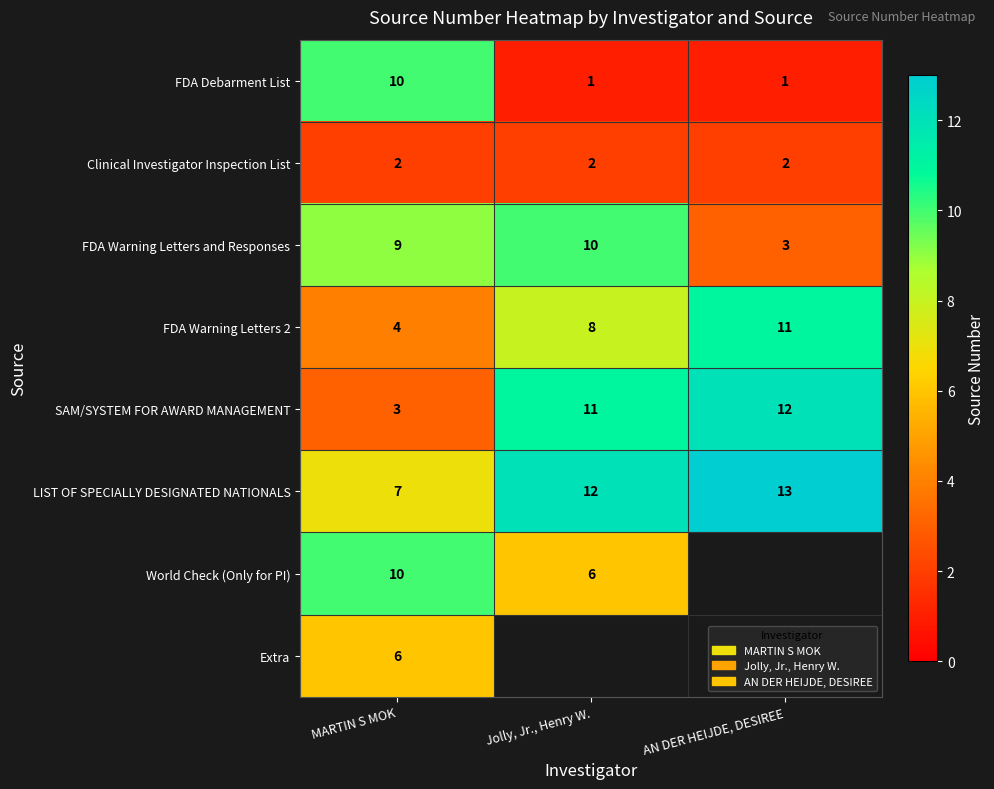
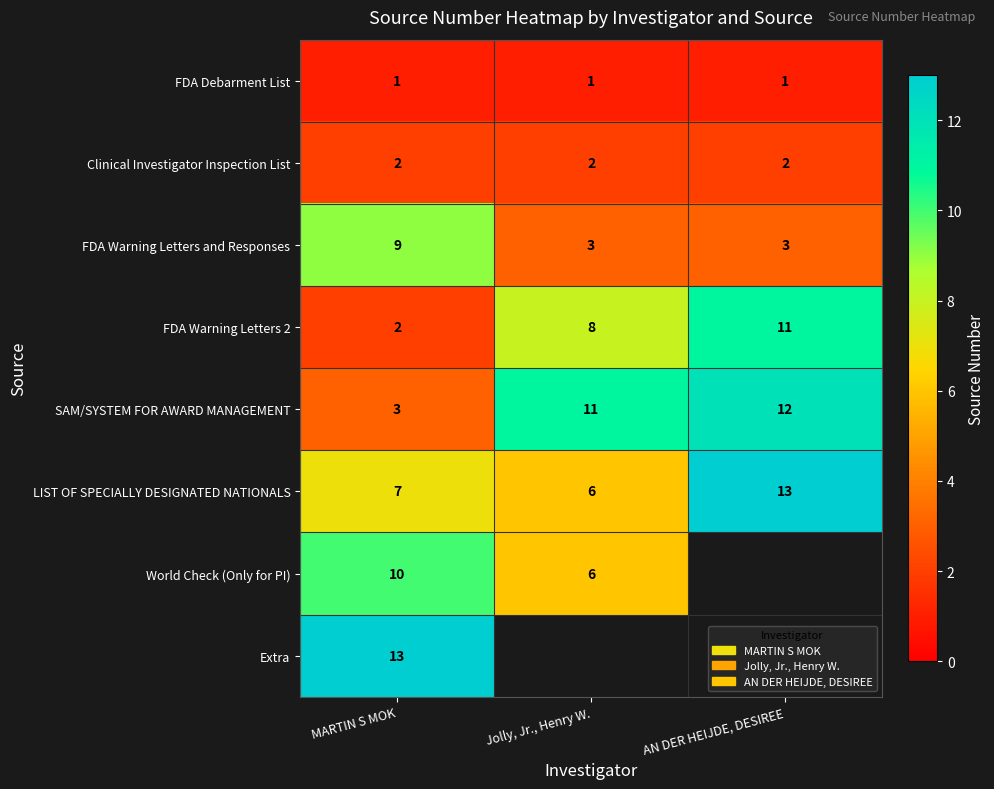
  {
    "FDA Debarment List": {
-     "MARTIN S MOK": 10,
+     "MARTIN S MOK": 1,
      "Jolly, Jr., Henry W.": 1,
      "AN DER HEIJDE, DESIREE": 1
    },
    "Clinical Investigator Inspection List": {
      "MARTIN S MOK": 2,
      "Jolly, Jr., Henry W.": 2,
      "AN DER HEIJDE, DESIREE": 2
    },
    "FDA Warning Letters and Responses": {
      "MARTIN S MOK": 9,
-     "Jolly, Jr., Henry W.": 10,
+     "Jolly, Jr., Henry W.": 3,
      "AN DER HEIJDE, DESIREE": 3
    },
    "FDA Warning Letters 2": {
-     "MARTIN S MOK": 4,
+     "MARTIN S MOK": 2,
      "Jolly, Jr., Henry W.": 8,
      "AN DER HEIJDE, DESIREE": 11
    },
    "SAM/SYSTEM FOR AWARD MANAGEMENT": {
      "MARTIN S MOK": 3,
      "Jolly, Jr., Henry W.": 11,
      "AN DER HEIJDE, DESIREE": 12
    },
    "LIST OF SPECIALLY DESIGNATED NATIONALS": {
      "MARTIN S MOK": 7,
-     "Jolly, Jr., Henry W.": 12,
+     "Jolly, Jr., Henry W.": 6,
      "AN DER HEIJDE, DESIREE": 13
    },
    "World Check (Only for PI)": {
      "MARTIN S MOK": 10,
      "Jolly, Jr., Henry W.": 6
    },
    "Extra": {
-     "MARTIN S MOK": 6
+     "MARTIN S MOK": 13
    }
  }
